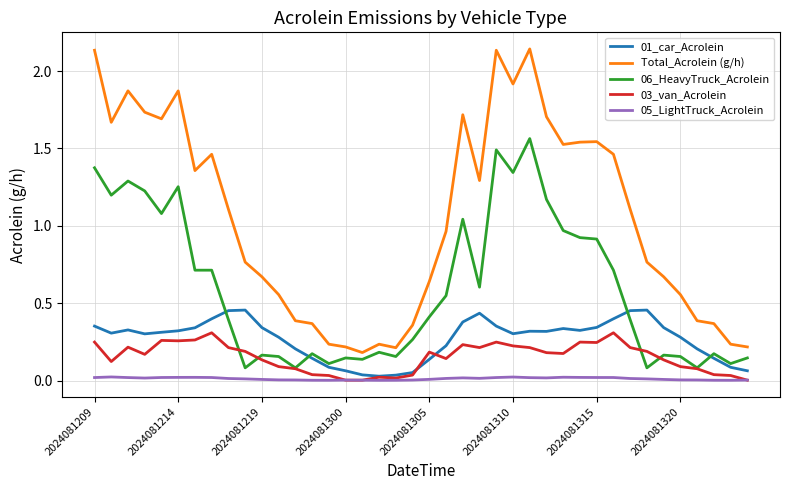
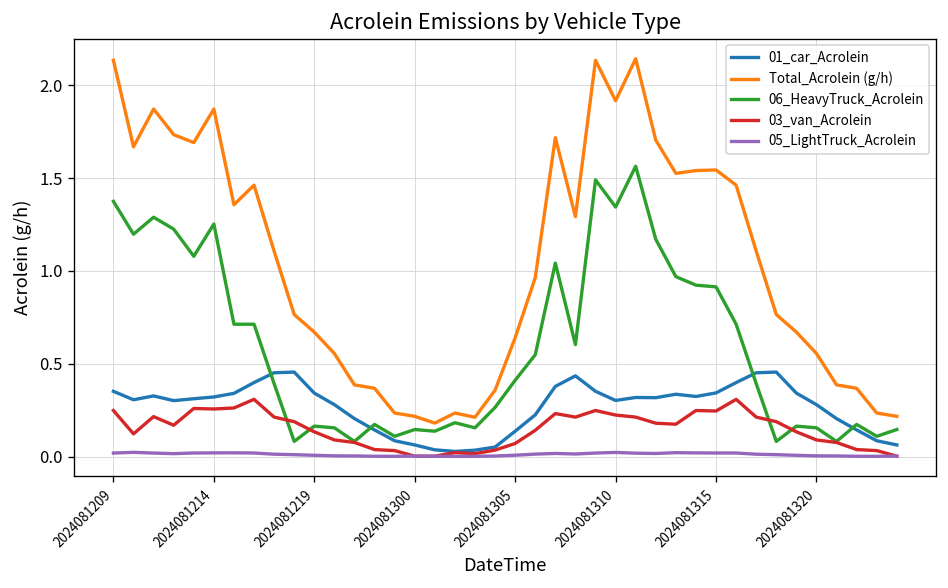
  {
    "01_car_Acrolein": {
      "2024081209": 0.35,
      "2024081214": 0.32,
      "2024081219": 0.34,
      "2024081300": 0.06,
      "2024081305": 0.14,
      "2024081310": 0.30,
      "2024081315": 0.34,
      "2024081320": 0.28
    },
    "Total_Acrolein (g/h)": {
      "2024081209": 2.13,
      "2024081214": 1.87,
      "2024081219": 0.67,
      "2024081300": 0.22,
      "2024081305": 0.64,
      "2024081310": 1.92,
      "2024081315": 1.54,
      "2024081320": 0.56
    },
    "06_HeavyTruck_Acrolein": {
      "2024081209": 1.37,
      "2024081214": 1.25,
      "2024081219": 0.16,
      "2024081300": 0.15,
      "2024081305": 0.41,
      "2024081310": 1.34,
      "2024081315": 0.91,
      "2024081320": 0.16
    },
    "03_van_Acrolein": {
      "2024081209": 0.25,
      "2024081214": 0.26,
      "2024081219": 0.13,
-     "2024081305": 0.18,
+     "2024081305": 0.07,
      "2024081310": 0.22,
      "2024081315": 0.25,
      "2024081320": 0.09
    },
    "05_LightTruck_Acrolein": {
      "2024081209": 0.02,
      "2024081214": 0.02,
      "2024081219": 0.01,
      "2024081305": 0.01,
      "2024081310": 0.02,
      "2024081315": 0.02,
      "2024081320": 0.00
    }
  }
